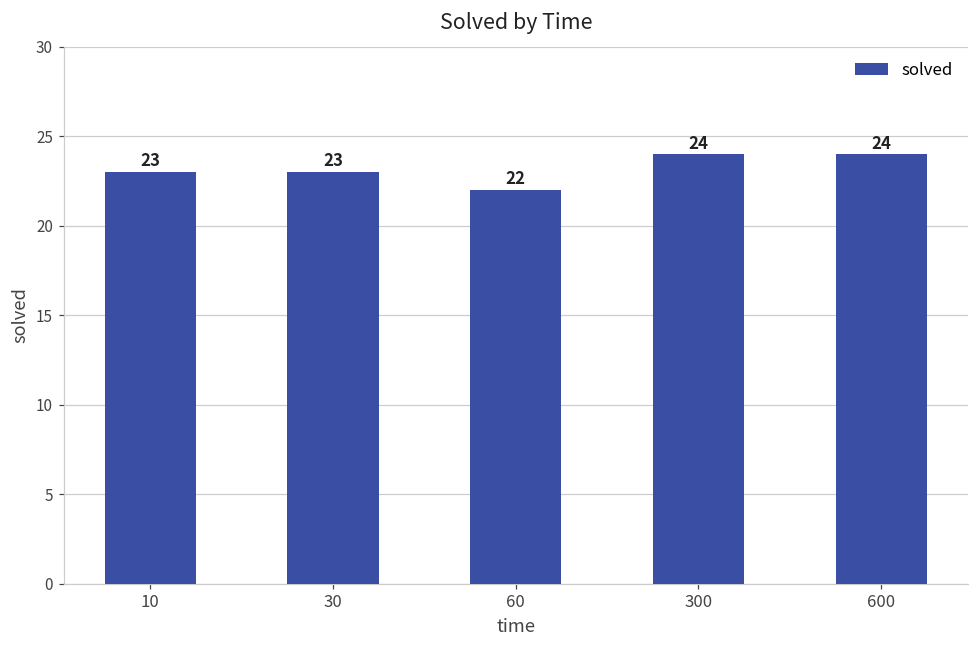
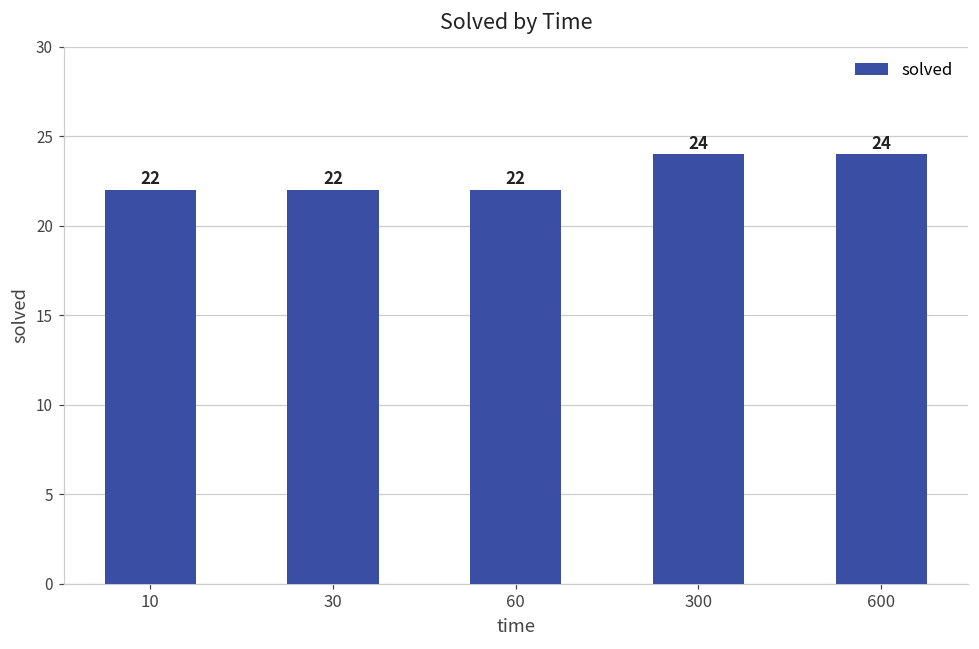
  {
-   "10": 23,
-   "30": 23,
+   "10": 22,
+   "30": 22,
    "60": 22,
    "300": 24,
    "600": 24
  }
